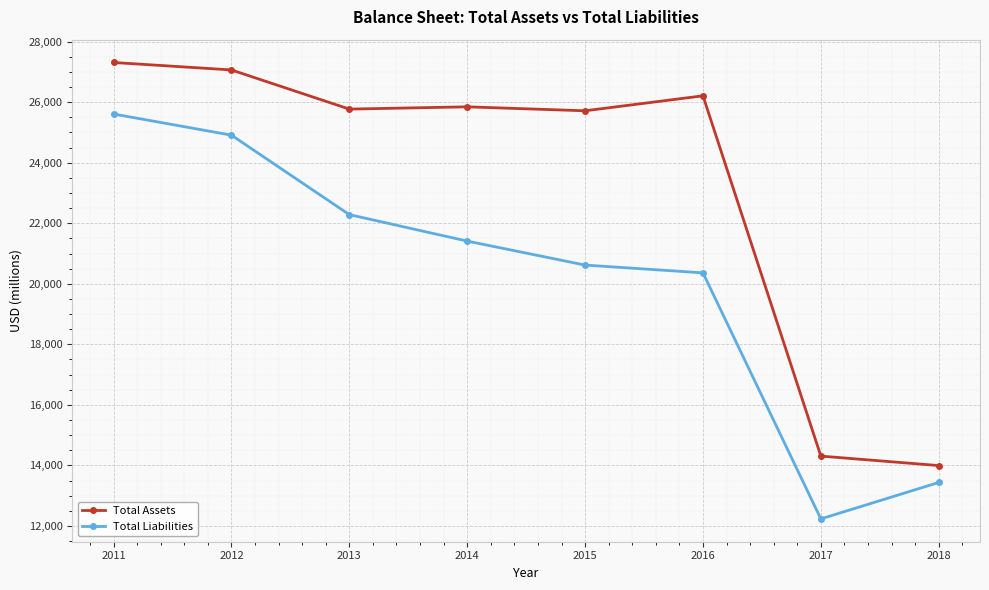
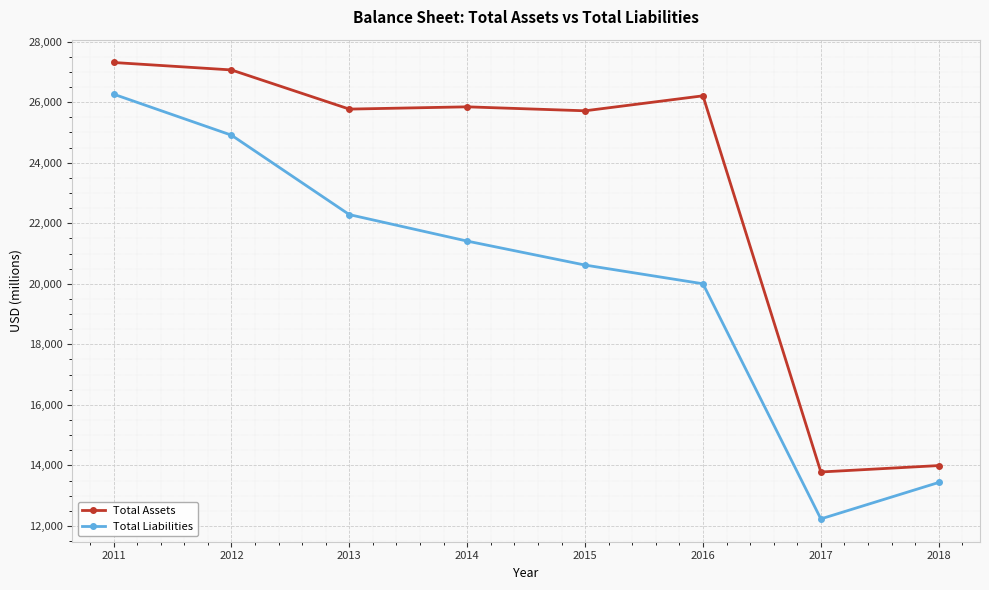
  {
    "Total Assets": {
      "2011": "27,300",
      "2012": "27,100",
      "2013": "25,800",
      "2014": "25,800",
      "2015": "25,700",
      "2016": "26,200",
-     "2017": "14,300",
+     "2017": "13,800",
      "2018": "14,000"
    },
    "Total Liabilities": {
-     "2011": "25,600",
+     "2011": "26,300",
      "2012": "24,900",
      "2013": "22,300",
      "2014": "21,400",
      "2015": "20,600",
-     "2016": "20,400",
+     "2016": "20,000",
      "2017": "12,200",
      "2018": "13,400"
    }
  }
